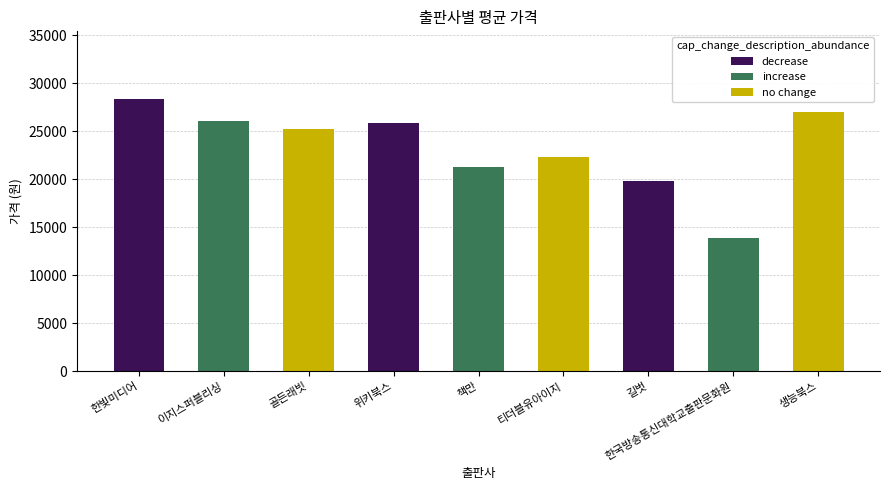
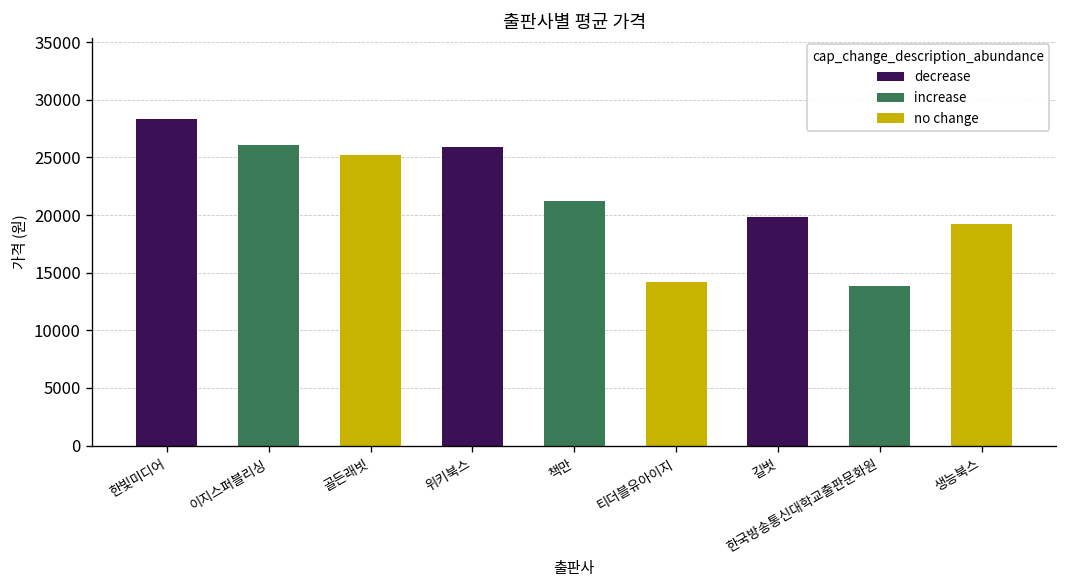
  {
    "한빛미디어": 28000,
    "이지스퍼블리싱": 26000,
    "골든래빗": 25000,
    "위키북스": 26000,
    "책만": 21000,
-   "티더블유아이지": 22000,
+   "티더블유아이지": 14000,
    "길벗": 20000,
    "한국방송통신대학교출판문화원": 14000,
-   "생능북스": 27000
+   "생능북스": 19000
  }
